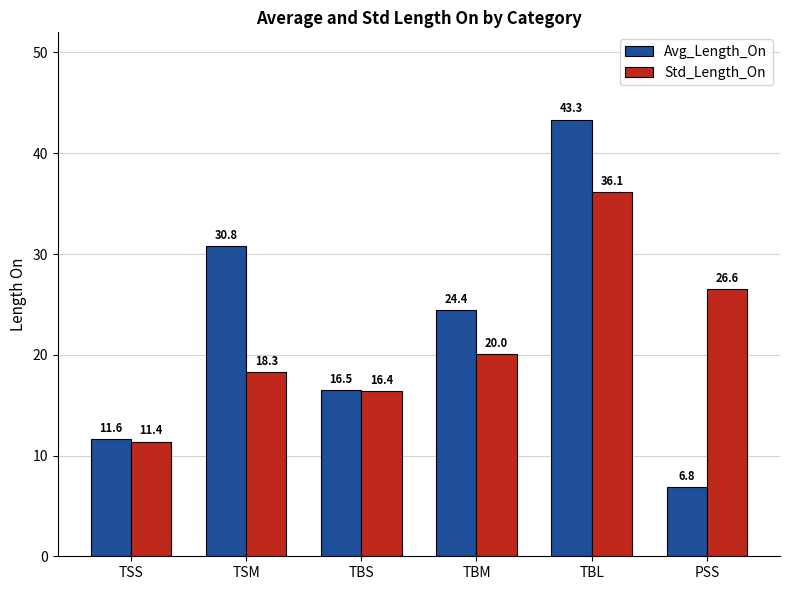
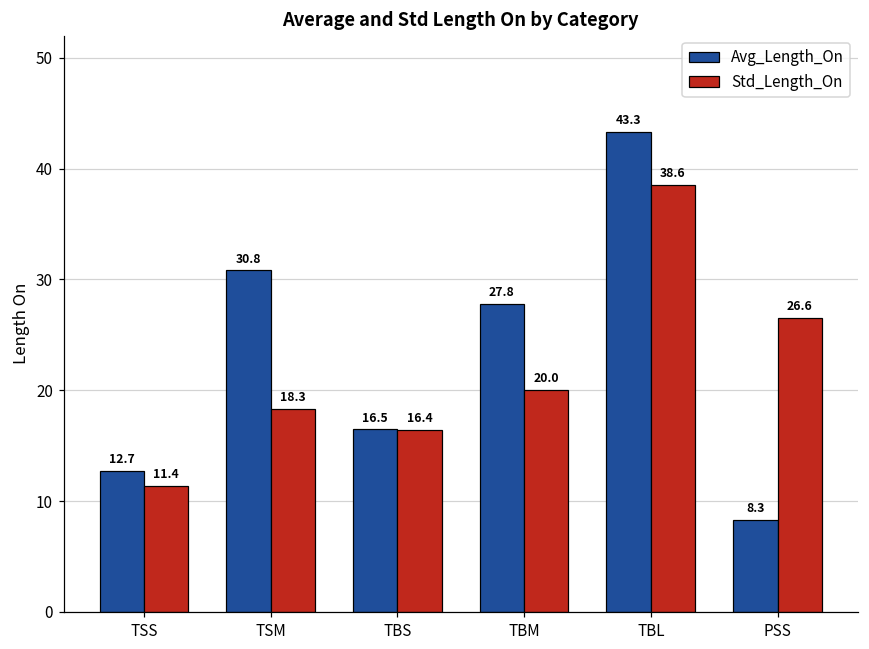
  {
    "Avg_Length_On": {
-     "TSS": 11.6,
+     "TSS": 12.7,
      "TSM": 30.8,
      "TBS": 16.5,
-     "TBM": 24.4,
+     "TBM": 27.8,
      "TBL": 43.3,
-     "PSS": 6.8
+     "PSS": 8.3
    },
    "Std_Length_On": {
      "TSS": 11.4,
      "TSM": 18.3,
      "TBS": 16.4,
      "TBM": 20.0,
-     "TBL": 36.1,
+     "TBL": 38.6,
      "PSS": 26.6
    }
  }
